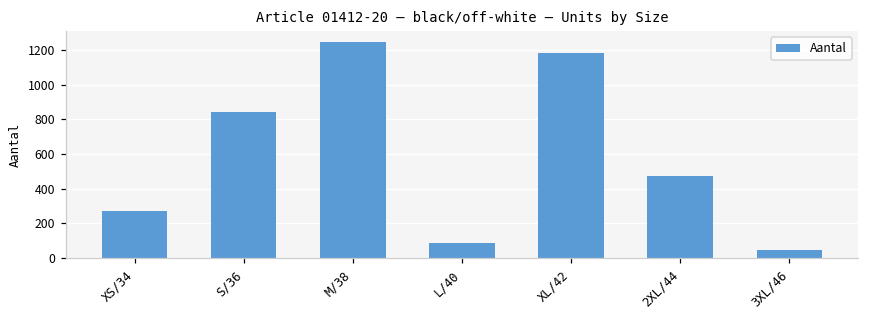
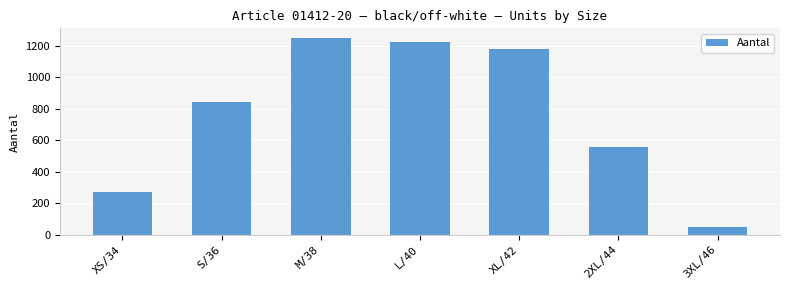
  {
    "XS/34": 270,
    "S/36": 840,
    "M/38": 1250,
-   "L/40": 90,
+   "L/40": 1220,
    "XL/42": 1180,
-   "2XL/44": 470,
+   "2XL/44": 550,
    "3XL/46": 50
  }
